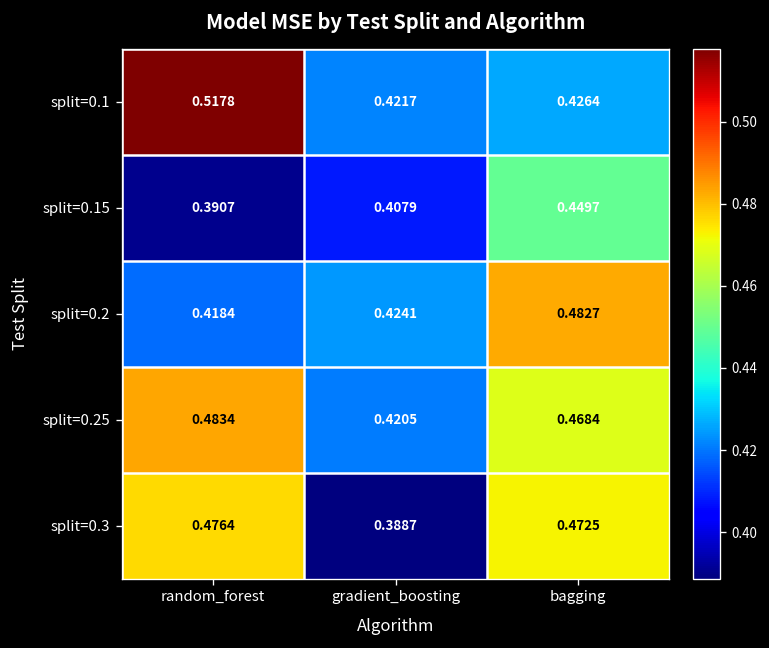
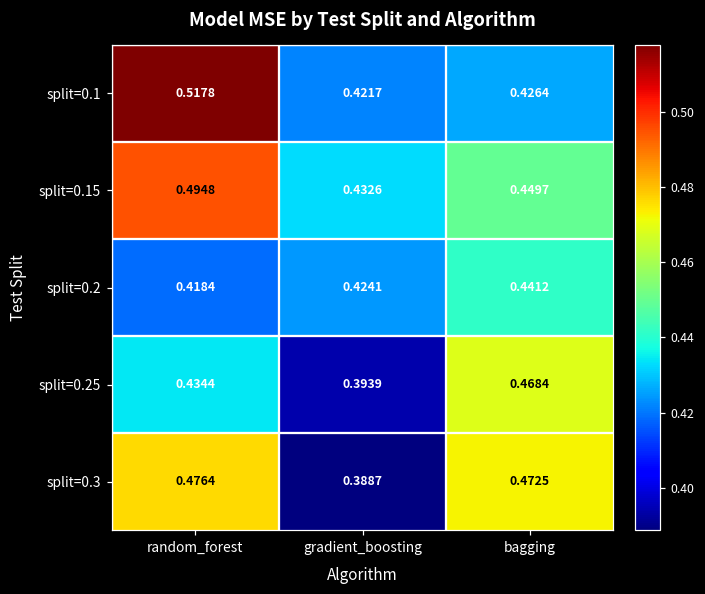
  {
    "split=0.1": {
      "random_forest": 0.5178,
      "gradient_boosting": 0.4217,
      "bagging": 0.4264
    },
    "split=0.15": {
-     "random_forest": 0.3907,
-     "gradient_boosting": 0.4079,
+     "random_forest": 0.4948,
+     "gradient_boosting": 0.4326,
      "bagging": 0.4497
    },
    "split=0.2": {
      "random_forest": 0.4184,
      "gradient_boosting": 0.4241,
-     "bagging": 0.4827
+     "bagging": 0.4412
    },
    "split=0.25": {
-     "random_forest": 0.4834,
-     "gradient_boosting": 0.4205,
+     "random_forest": 0.4344,
+     "gradient_boosting": 0.3939,
      "bagging": 0.4684
    },
    "split=0.3": {
      "random_forest": 0.4764,
      "gradient_boosting": 0.3887,
      "bagging": 0.4725
    }
  }
